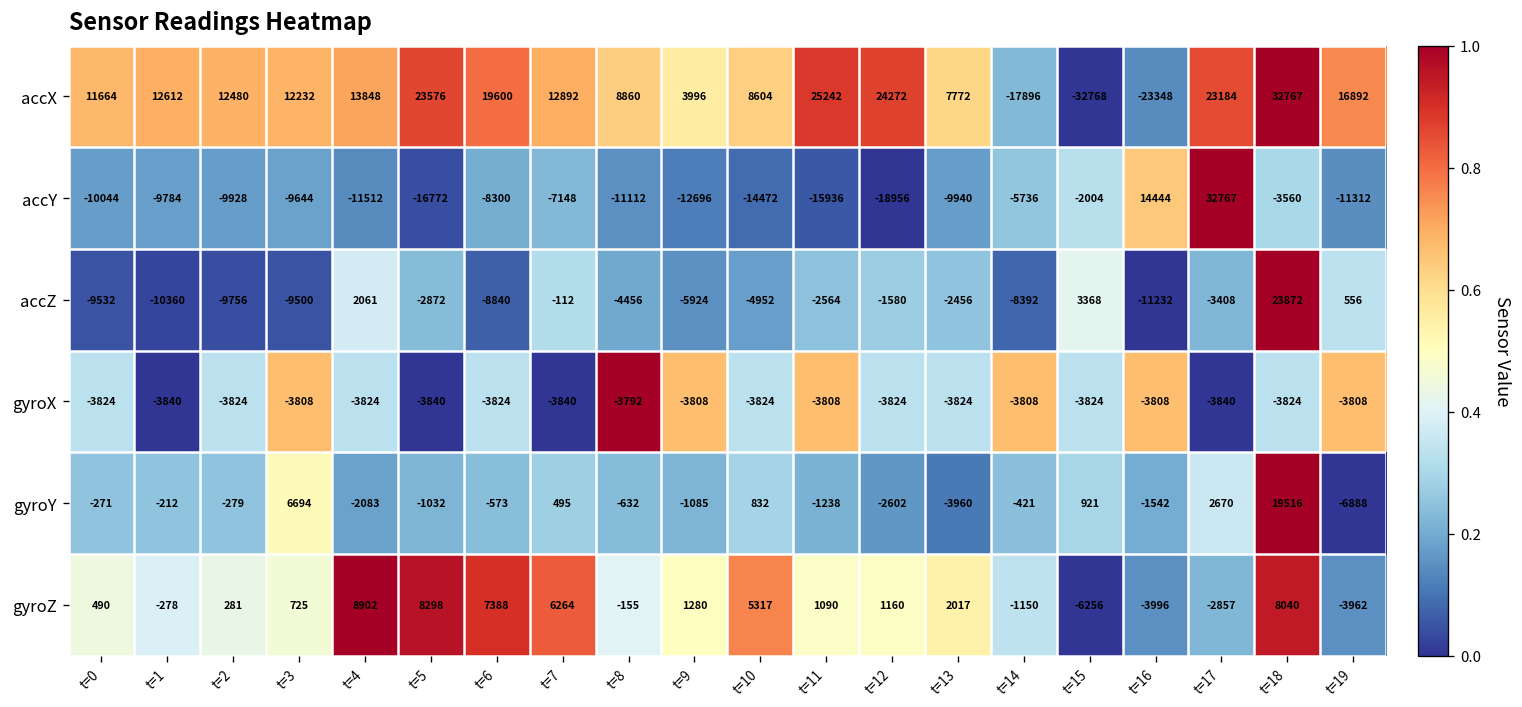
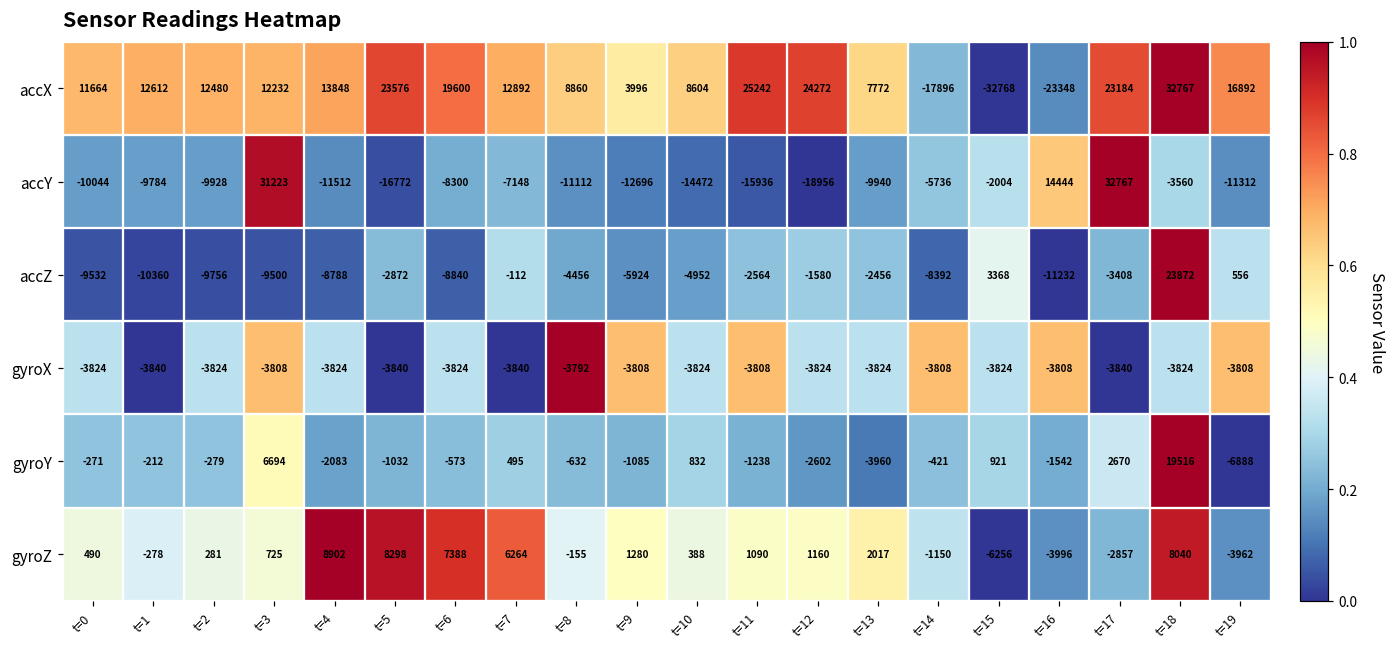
  {
    "accX": {
      "t=0": 11664,
      "t=1": 12612,
      "t=2": 12480,
      "t=3": 12232,
      "t=4": 13848,
      "t=5": 23576,
      "t=6": 19600,
      "t=7": 12892,
      "t=8": 8860,
      "t=9": 3996,
      "t=10": 8604,
      "t=11": 25242,
      "t=12": 24272,
      "t=13": 7772,
      "t=14": -17896,
      "t=15": -32768,
      "t=16": -23348,
      "t=17": 23184,
      "t=18": 32767,
      "t=19": 16892
    },
    "accY": {
      "t=0": -10044,
      "t=1": -9784,
      "t=2": -9928,
-     "t=3": -9644,
+     "t=3": 31223,
      "t=4": -11512,
      "t=5": -16772,
      "t=6": -8300,
      "t=7": -7148,
      "t=8": -11112,
      "t=9": -12696,
      "t=10": -14472,
      "t=11": -15936,
      "t=12": -18956,
      "t=13": -9940,
      "t=14": -5736,
      "t=15": -2004,
      "t=16": 14444,
      "t=17": 32767,
      "t=18": -3560,
      "t=19": -11312
    },
    "accZ": {
      "t=0": -9532,
      "t=1": -10360,
      "t=2": -9756,
      "t=3": -9500,
-     "t=4": 2061,
+     "t=4": -8788,
      "t=5": -2872,
      "t=6": -8840,
      "t=7": -112,
      "t=8": -4456,
      "t=9": -5924,
      "t=10": -4952,
      "t=11": -2564,
      "t=12": -1580,
      "t=13": -2456,
      "t=14": -8392,
      "t=15": 3368,
      "t=16": -11232,
      "t=17": -3408,
      "t=18": 23872,
      "t=19": 556
    },
    "gyroX": {
      "t=0": -3824,
      "t=1": -3840,
      "t=2": -3824,
      "t=3": -3808,
      "t=4": -3824,
      "t=5": -3840,
      "t=6": -3824,
      "t=7": -3840,
      "t=8": -3792,
      "t=9": -3808,
      "t=10": -3824,
      "t=11": -3808,
      "t=12": -3824,
      "t=13": -3824,
      "t=14": -3808,
      "t=15": -3824,
      "t=16": -3808,
      "t=17": -3840,
      "t=18": -3824,
      "t=19": -3808
    },
    "gyroY": {
      "t=0": -271,
      "t=1": -212,
      "t=2": -279,
      "t=3": 6694,
      "t=4": -2083,
      "t=5": -1032,
      "t=6": -573,
      "t=7": 495,
      "t=8": -632,
      "t=9": -1085,
      "t=10": 832,
      "t=11": -1238,
      "t=12": -2602,
      "t=13": -3960,
      "t=14": -421,
      "t=15": 921,
      "t=16": -1542,
      "t=17": 2670,
      "t=18": 19516,
      "t=19": -6888
    },
    "gyroZ": {
      "t=0": 490,
      "t=1": -278,
      "t=2": 281,
      "t=3": 725,
      "t=4": 8902,
      "t=5": 8298,
      "t=6": 7388,
      "t=7": 6264,
      "t=8": -155,
      "t=9": 1280,
-     "t=10": 5317,
+     "t=10": 388,
      "t=11": 1090,
      "t=12": 1160,
      "t=13": 2017,
      "t=14": -1150,
      "t=15": -6256,
      "t=16": -3996,
      "t=17": -2857,
      "t=18": 8040,
      "t=19": -3962
    }
  }
